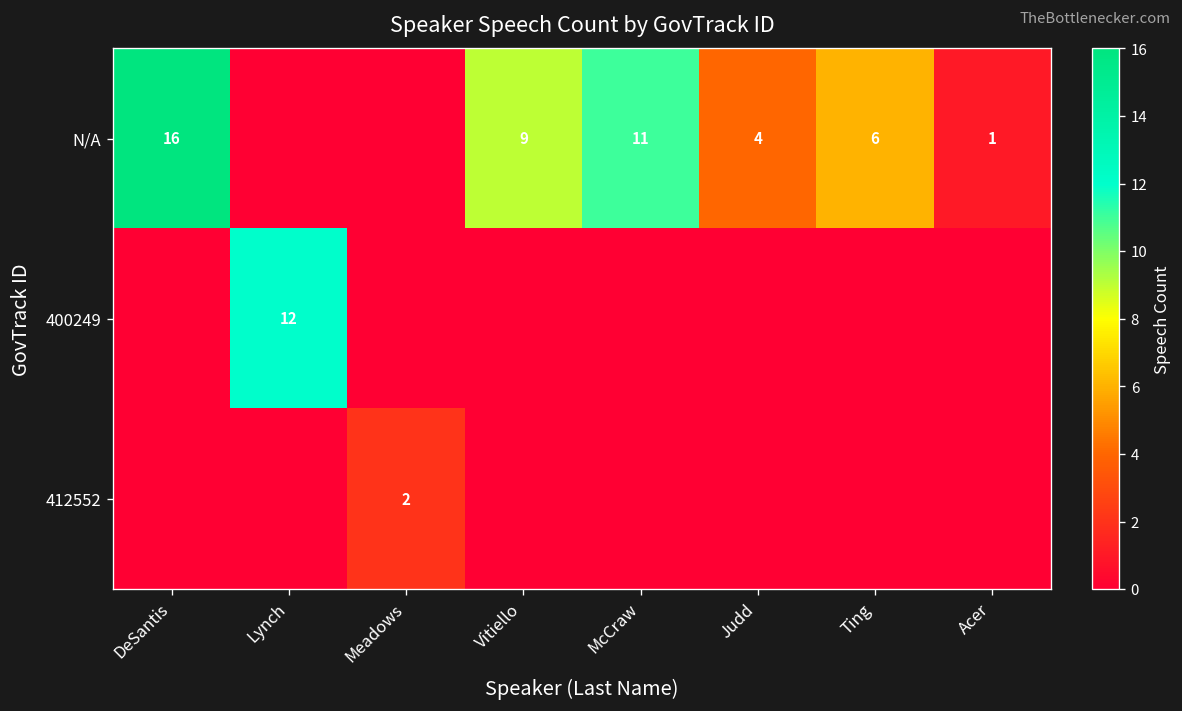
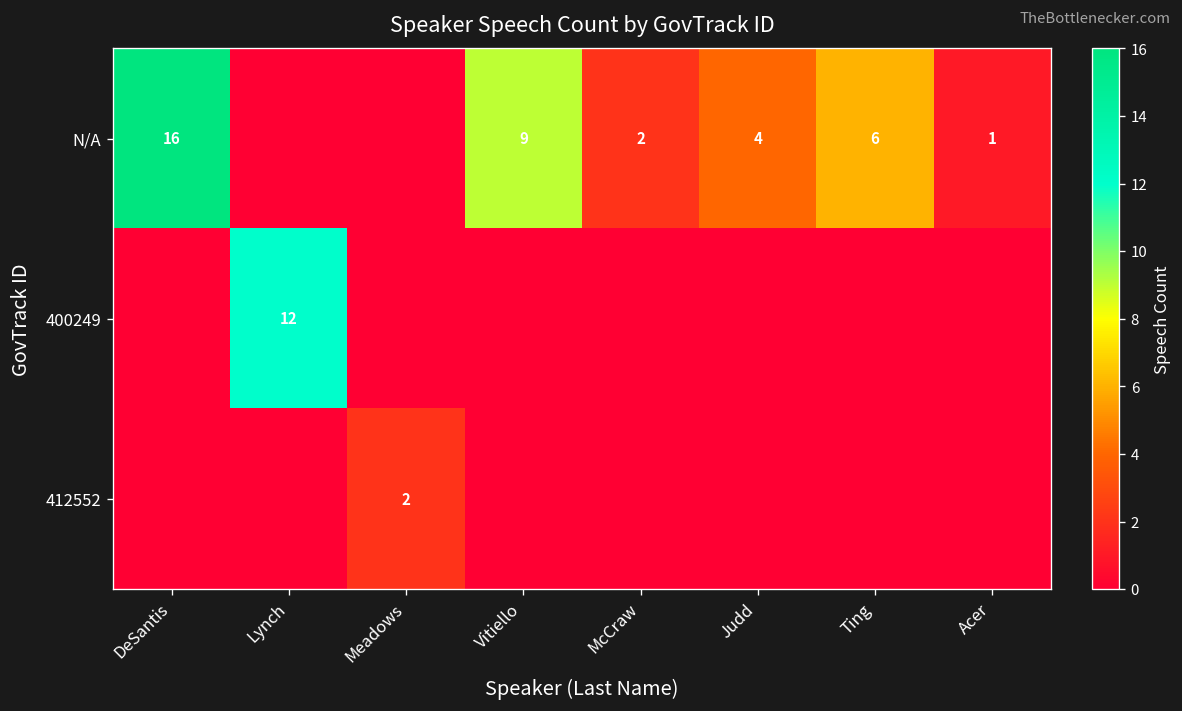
  {
    "N/A": {
      "DeSantis": 16,
      "Vitiello": 9,
-     "McCraw": 11,
+     "McCraw": 2,
      "Judd": 4,
      "Ting": 6,
      "Acer": 1
    },
    "400249": {
      "Lynch": 12
    },
    "412552": {
      "Meadows": 2
    }
  }
